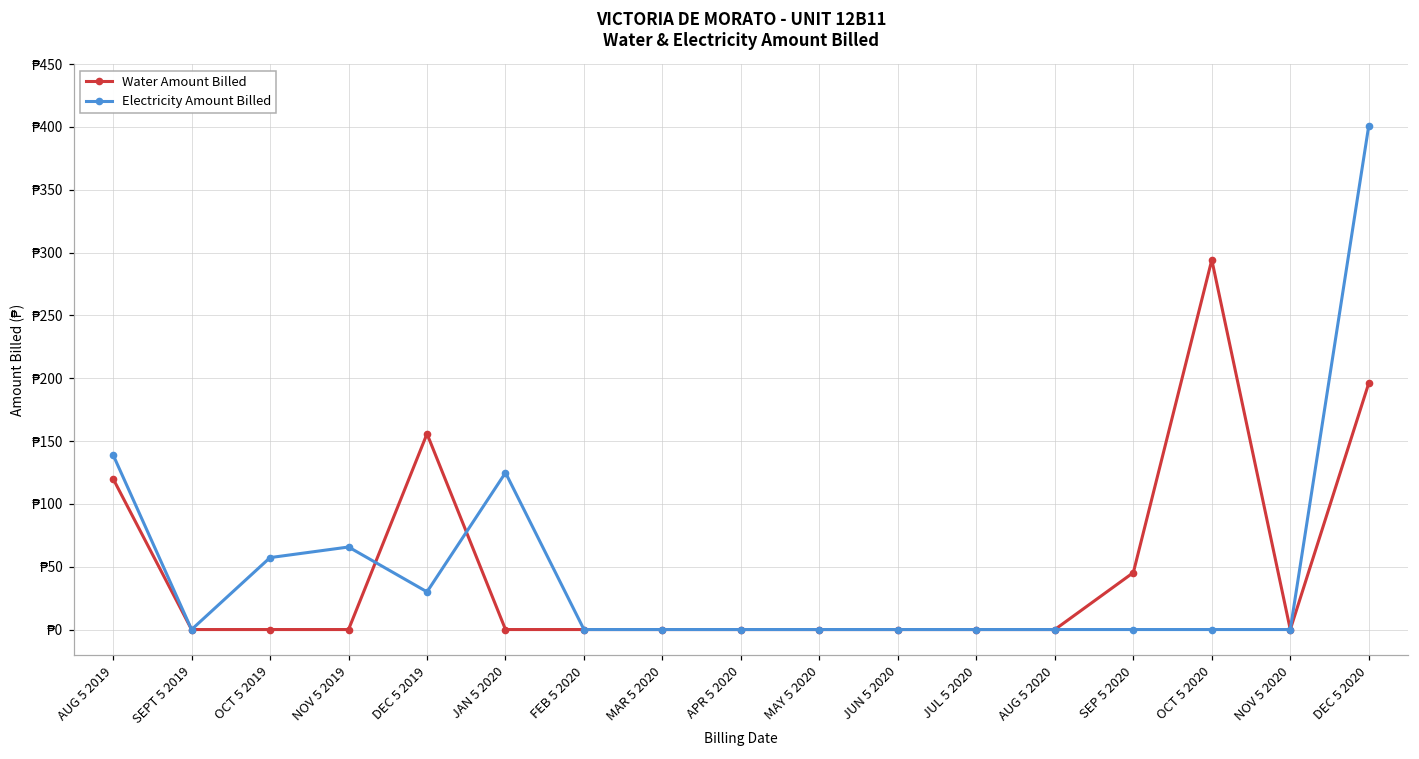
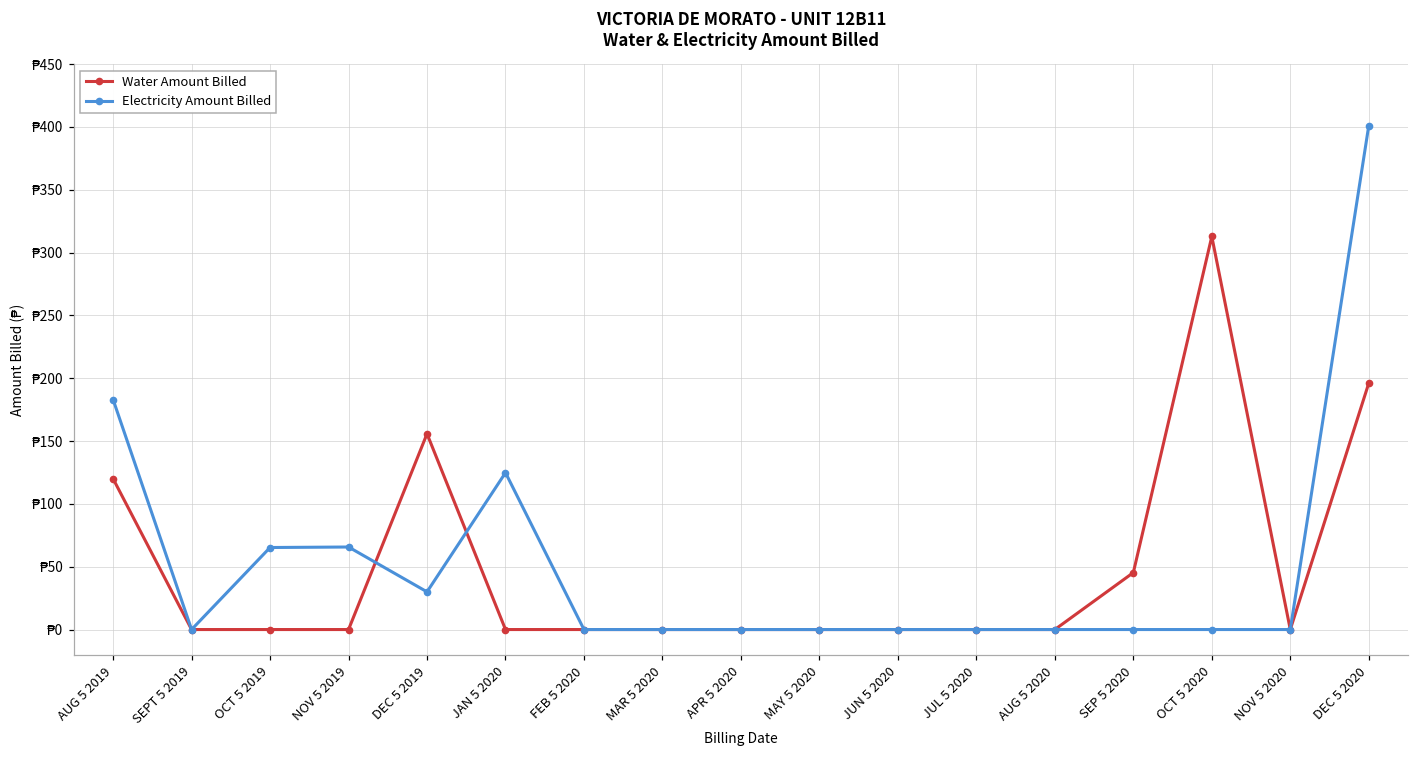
  {
    "Water Amount Billed": {
      "AUG 5 2019": "₱120",
      "OCT 5 2019": "₱0",
      "NOV 5 2019": "₱0",
      "DEC 5 2019": "₱156",
      "JAN 5 2020": "₱0",
      "SEP 5 2020": "₱45",
-     "OCT 5 2020": "₱294",
+     "OCT 5 2020": "₱313",
      "DEC 5 2020": "₱196"
    },
    "Electricity Amount Billed": {
-     "AUG 5 2019": "₱139",
-     "OCT 5 2019": "₱57",
+     "AUG 5 2019": "₱183",
+     "OCT 5 2019": "₱65",
      "NOV 5 2019": "₱66",
      "DEC 5 2019": "₱30",
      "JAN 5 2020": "₱125",
      "SEP 5 2020": "₱0",
      "OCT 5 2020": "₱0",
      "DEC 5 2020": "₱401"
    }
  }
